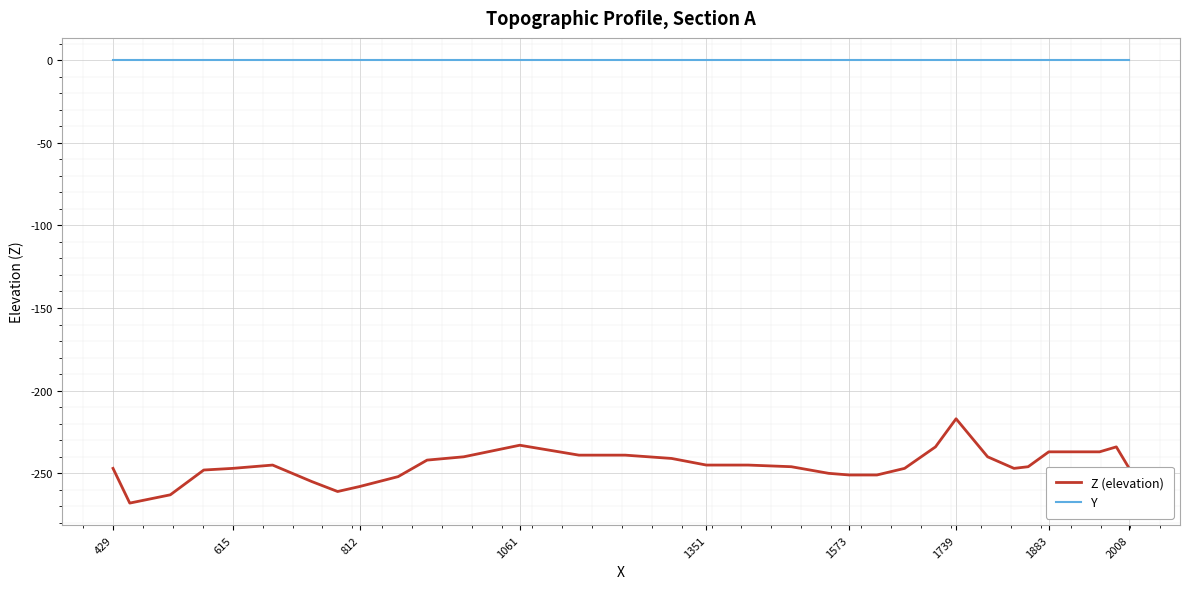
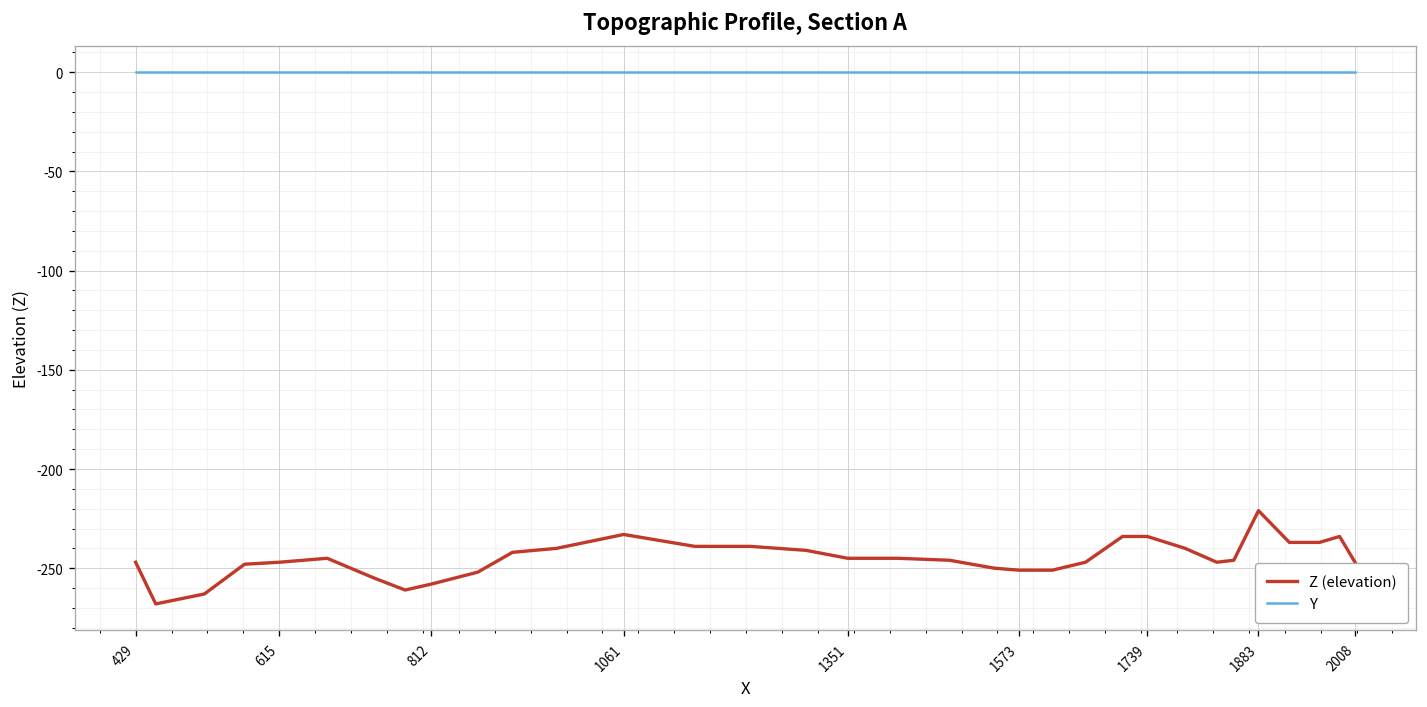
  {
    "Z (elevation)": {
      "429": -247,
      "615": -247,
      "812": -258,
      "1061": -233,
      "1351": -245,
      "1573": -251,
-     "1739": -217,
-     "1883": -237
+     "1739": -234,
+     "1883": -221
    },
    "Y": {
      "429": 0,
      "615": 0,
      "812": 0,
      "1061": 0,
      "1351": 0,
      "1573": 0,
      "1739": 0,
      "1883": 0,
      "2008": 0
    }
  }
